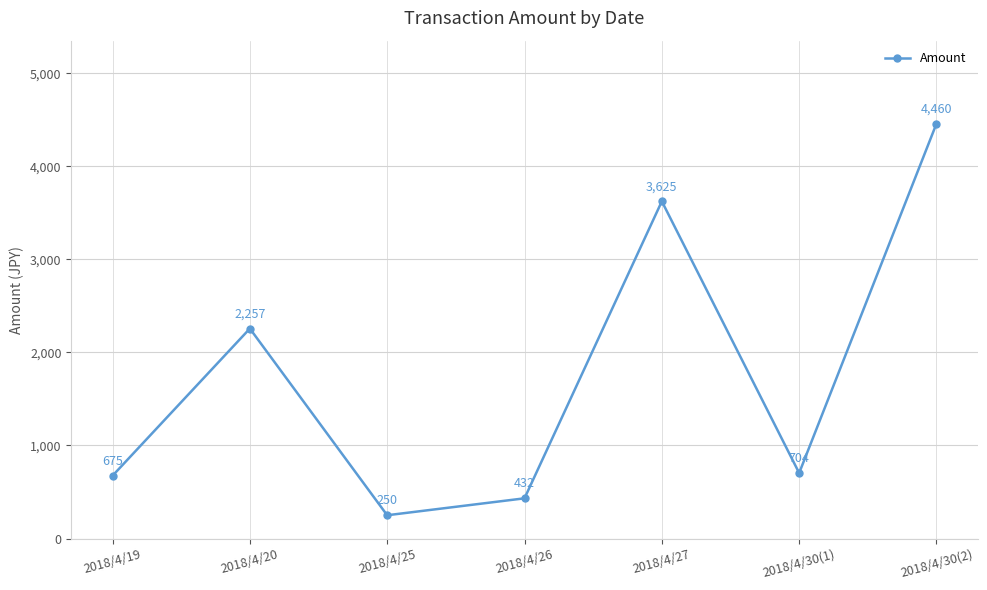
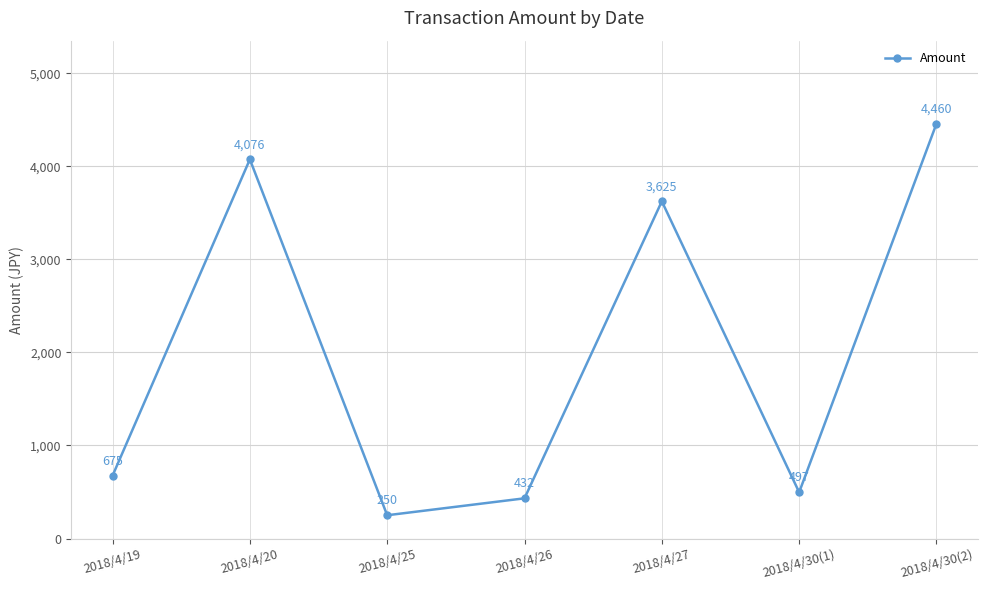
  {
    "2018/4/19": "675",
-   "2018/4/20": "2,257",
+   "2018/4/20": "4,076",
    "2018/4/25": "250",
    "2018/4/26": "432",
    "2018/4/27": "3,625",
-   "2018/4/30(1)": "704",
+   "2018/4/30(1)": "497",
    "2018/4/30(2)": "4,460"
  }
